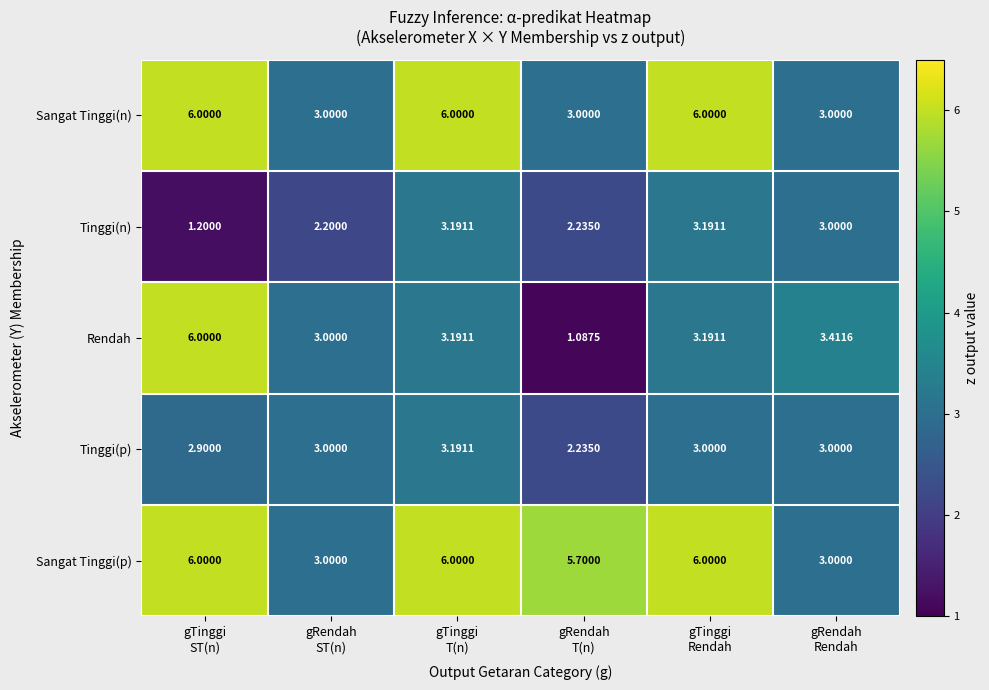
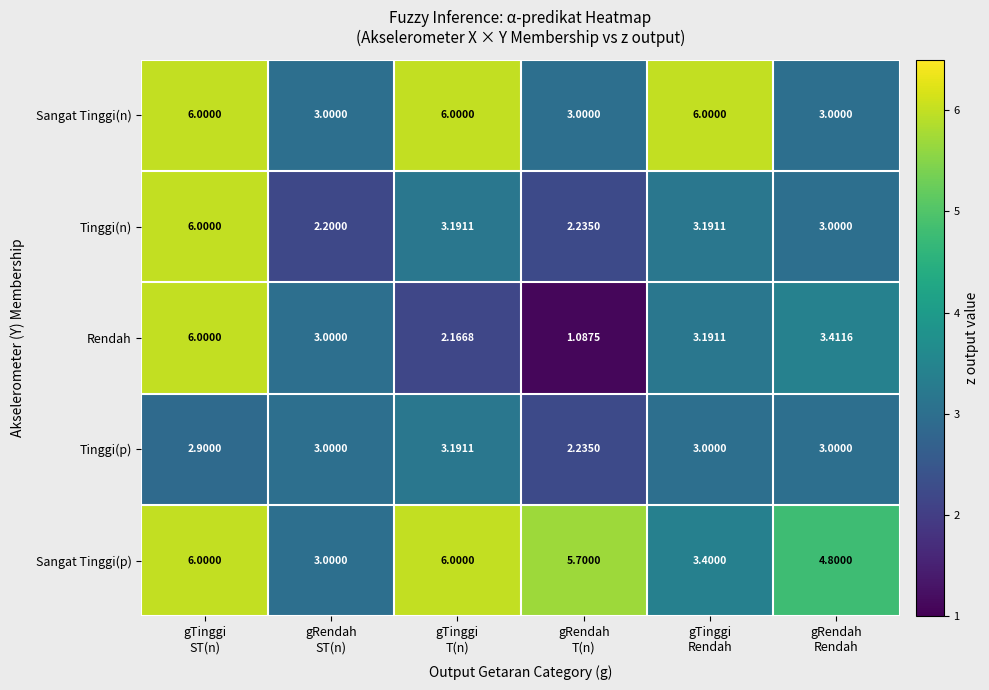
  {
    "Sangat Tinggi(n)": {
      "gTinggi ST(n)": 6.0000,
      "gRendah ST(n)": 3.0000,
      "gTinggi T(n)": 6.0000,
      "gRendah T(n)": 3.0000,
      "gTinggi Rendah": 6.0000,
      "gRendah Rendah": 3.0000
    },
    "Tinggi(n)": {
-     "gTinggi ST(n)": 1.2000,
+     "gTinggi ST(n)": 6.0000,
      "gRendah ST(n)": 2.2000,
      "gTinggi T(n)": 3.1911,
      "gRendah T(n)": 2.2350,
      "gTinggi Rendah": 3.1911,
      "gRendah Rendah": 3.0000
    },
    "Rendah": {
      "gTinggi ST(n)": 6.0000,
      "gRendah ST(n)": 3.0000,
-     "gTinggi T(n)": 3.1911,
+     "gTinggi T(n)": 2.1668,
      "gRendah T(n)": 1.0875,
      "gTinggi Rendah": 3.1911,
      "gRendah Rendah": 3.4116
    },
    "Tinggi(p)": {
      "gTinggi ST(n)": 2.9000,
      "gRendah ST(n)": 3.0000,
      "gTinggi T(n)": 3.1911,
      "gRendah T(n)": 2.2350,
      "gTinggi Rendah": 3.0000,
      "gRendah Rendah": 3.0000
    },
    "Sangat Tinggi(p)": {
      "gTinggi ST(n)": 6.0000,
      "gRendah ST(n)": 3.0000,
      "gTinggi T(n)": 6.0000,
      "gRendah T(n)": 5.7000,
-     "gTinggi Rendah": 6.0000,
-     "gRendah Rendah": 3.0000
+     "gTinggi Rendah": 3.4000,
+     "gRendah Rendah": 4.8000
    }
  }
